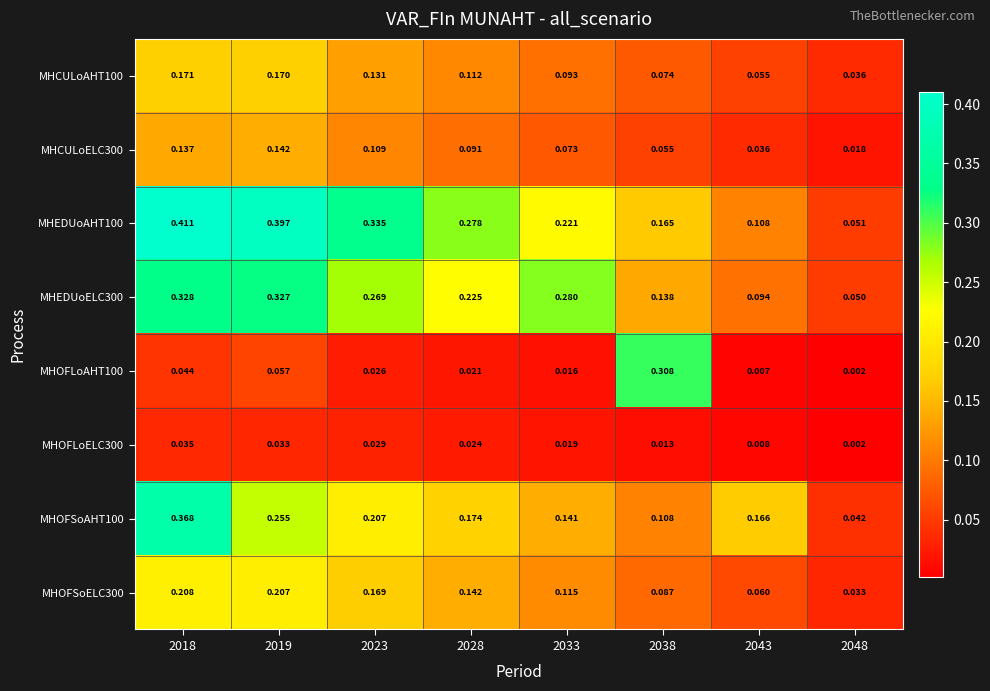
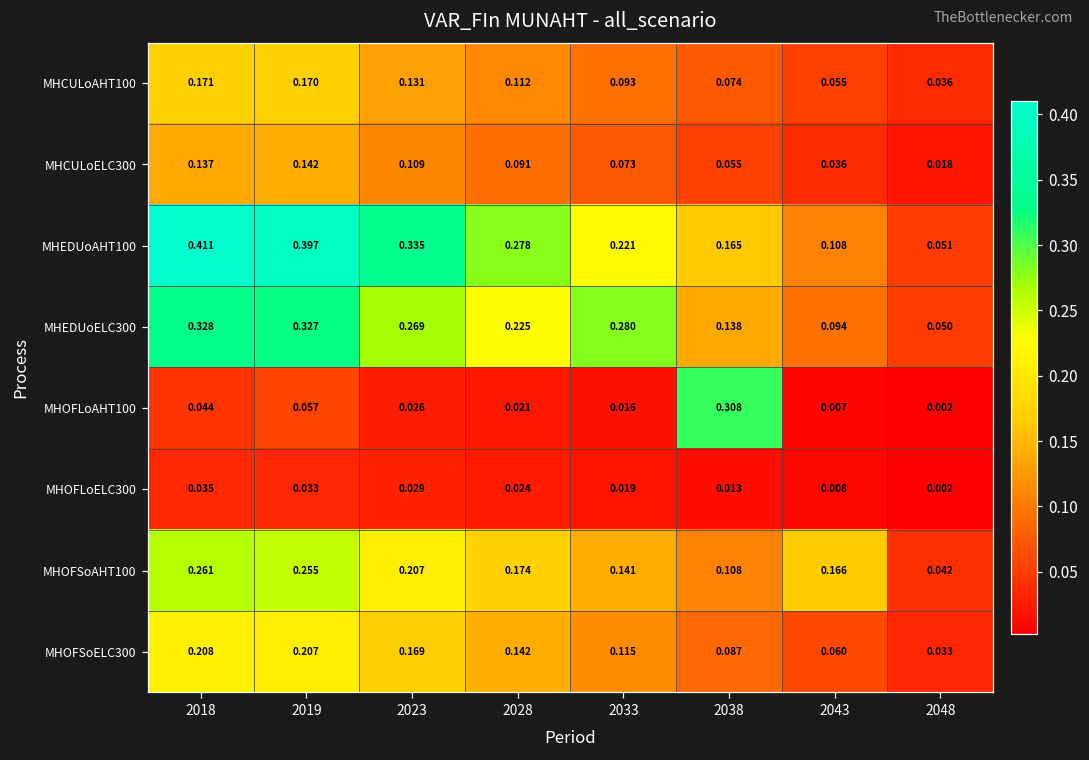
  {
    "MHCULoAHT100": {
      "2018": 0.171,
      "2019": 0.170,
      "2023": 0.131,
      "2028": 0.112,
      "2033": 0.093,
      "2038": 0.074,
      "2043": 0.055,
      "2048": 0.036
    },
    "MHCULoELC300": {
      "2018": 0.137,
      "2019": 0.142,
      "2023": 0.109,
      "2028": 0.091,
      "2033": 0.073,
      "2038": 0.055,
      "2043": 0.036,
      "2048": 0.018
    },
    "MHEDUoAHT100": {
      "2018": 0.411,
      "2019": 0.397,
      "2023": 0.335,
      "2028": 0.278,
      "2033": 0.221,
      "2038": 0.165,
      "2043": 0.108,
      "2048": 0.051
    },
    "MHEDUoELC300": {
      "2018": 0.328,
      "2019": 0.327,
      "2023": 0.269,
      "2028": 0.225,
      "2033": 0.280,
      "2038": 0.138,
      "2043": 0.094,
      "2048": 0.050
    },
    "MHOFLoAHT100": {
      "2018": 0.044,
      "2019": 0.057,
      "2023": 0.026,
      "2028": 0.021,
      "2033": 0.016,
      "2038": 0.308,
      "2043": 0.007,
      "2048": 0.002
    },
    "MHOFLoELC300": {
      "2018": 0.035,
      "2019": 0.033,
      "2023": 0.029,
      "2028": 0.024,
      "2033": 0.019,
      "2038": 0.013,
      "2043": 0.008,
      "2048": 0.002
    },
    "MHOFSoAHT100": {
-     "2018": 0.368,
+     "2018": 0.261,
      "2019": 0.255,
      "2023": 0.207,
      "2028": 0.174,
      "2033": 0.141,
      "2038": 0.108,
      "2043": 0.166,
      "2048": 0.042
    },
    "MHOFSoELC300": {
      "2018": 0.208,
      "2019": 0.207,
      "2023": 0.169,
      "2028": 0.142,
      "2033": 0.115,
      "2038": 0.087,
      "2043": 0.060,
      "2048": 0.033
    }
  }
